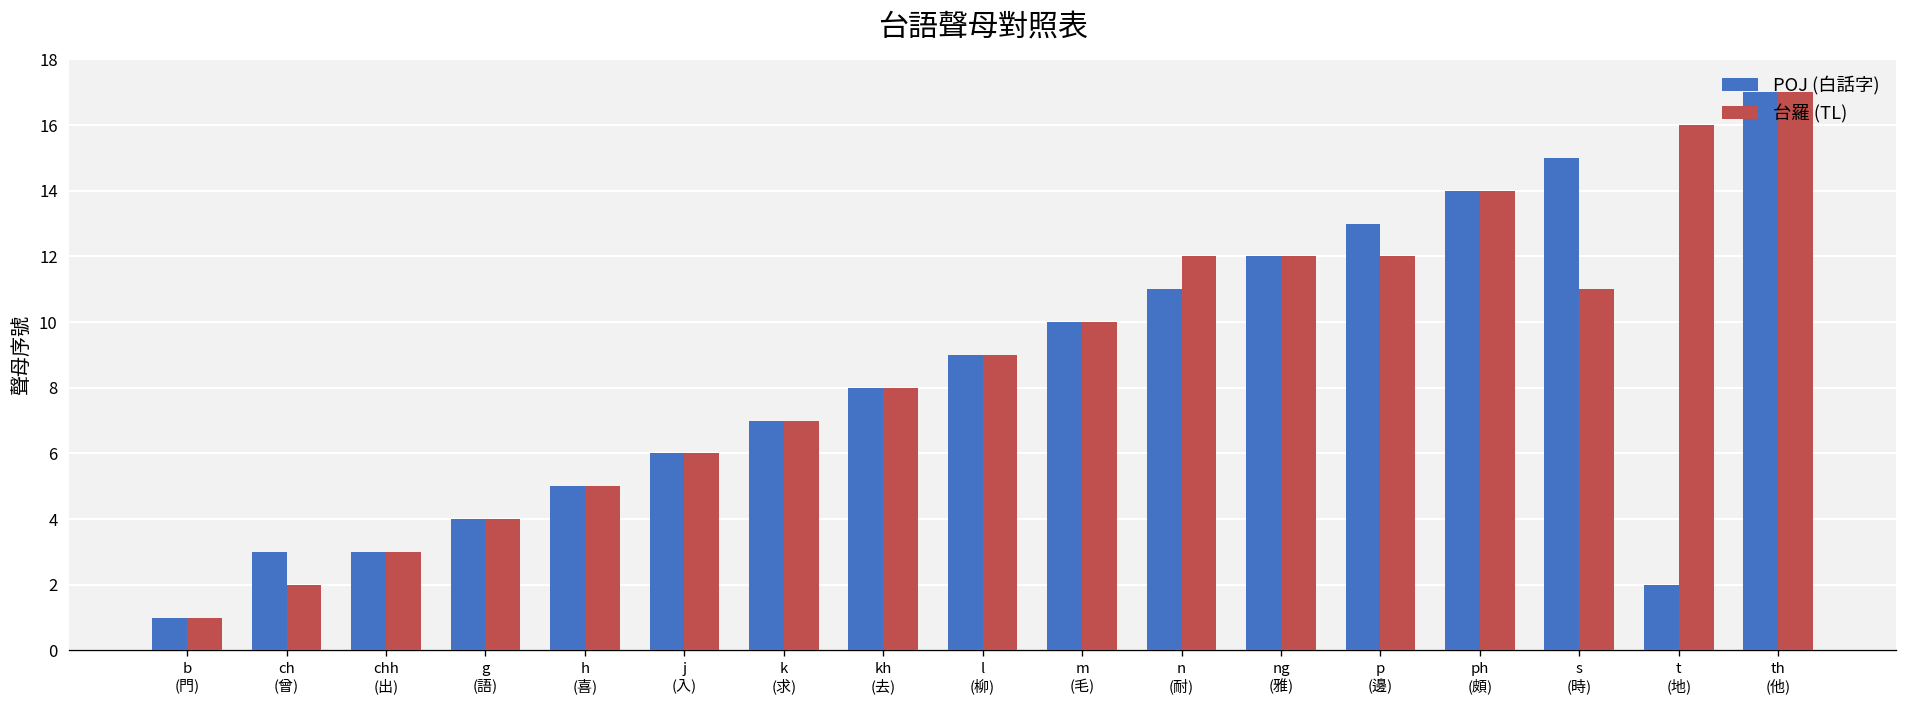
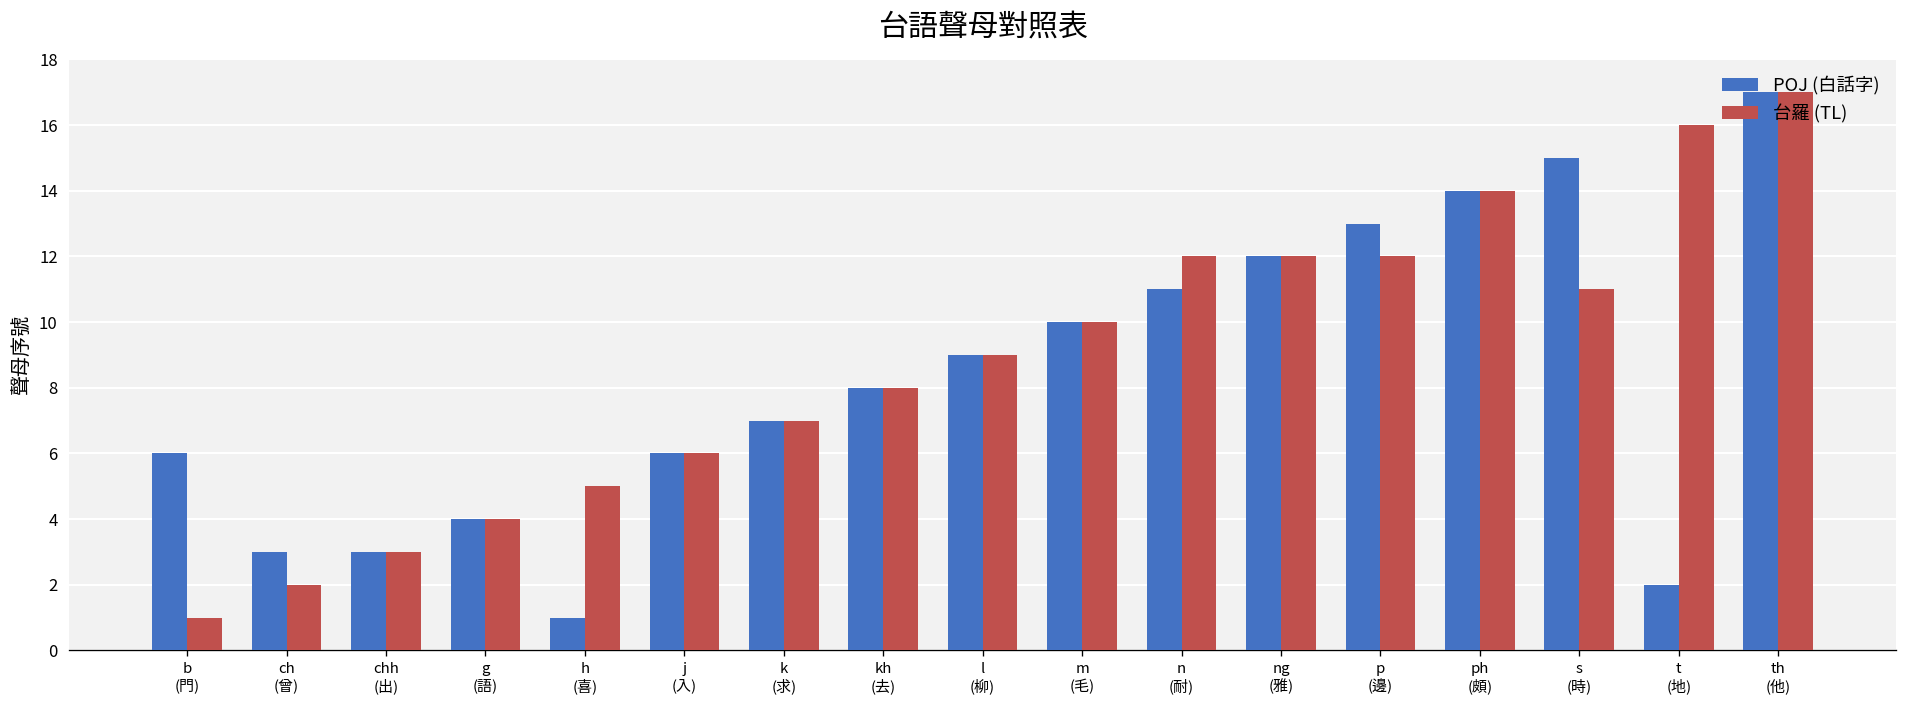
  {
    "POJ (白話字)": {
-     "b (門)": 1,
+     "b (門)": 6,
      "ch (曾)": 3,
      "chh (出)": 3,
      "g (語)": 4,
-     "h (喜)": 5,
+     "h (喜)": 1,
      "j (入)": 6,
      "k (求)": 7,
      "kh (去)": 8,
      "l (柳)": 9,
      "m (毛)": 10,
      "n (耐)": 11,
      "ng (雅)": 12,
      "p (邊)": 13,
      "ph (頗)": 14,
      "s (時)": 15,
      "t (地)": 2,
      "th (他)": 17
    },
    "台羅 (TL)": {
      "b (門)": 1,
      "ch (曾)": 2,
      "chh (出)": 3,
      "g (語)": 4,
      "h (喜)": 5,
      "j (入)": 6,
      "k (求)": 7,
      "kh (去)": 8,
      "l (柳)": 9,
      "m (毛)": 10,
      "n (耐)": 12,
      "ng (雅)": 12,
      "p (邊)": 12,
      "ph (頗)": 14,
      "s (時)": 11,
      "t (地)": 16,
      "th (他)": 17
    }
  }
